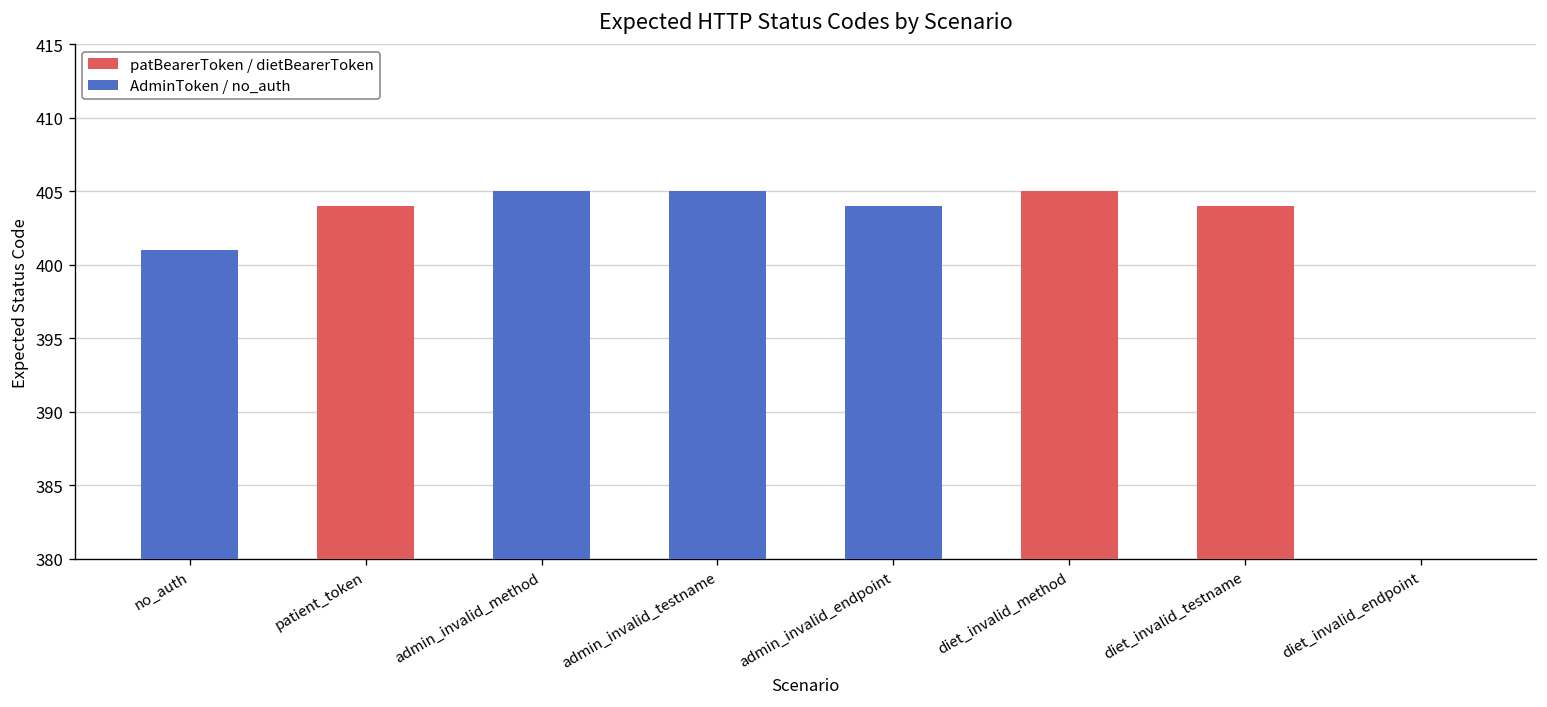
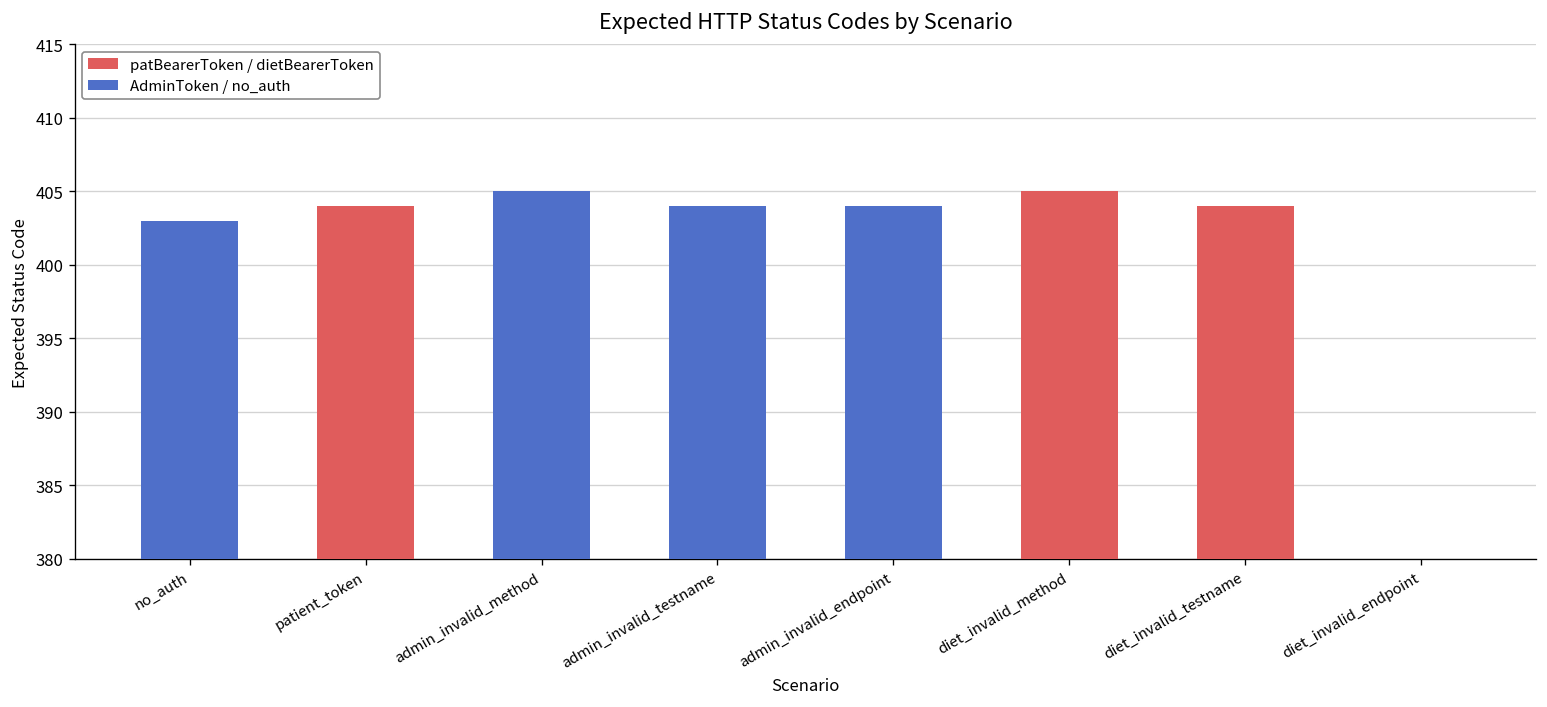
  {
-   "no_auth": 401,
+   "no_auth": 403,
    "patient_token": 404,
    "admin_invalid_method": 405,
-   "admin_invalid_testname": 405,
+   "admin_invalid_testname": 404,
    "admin_invalid_endpoint": 404,
    "diet_invalid_method": 405,
    "diet_invalid_testname": 404
  }
